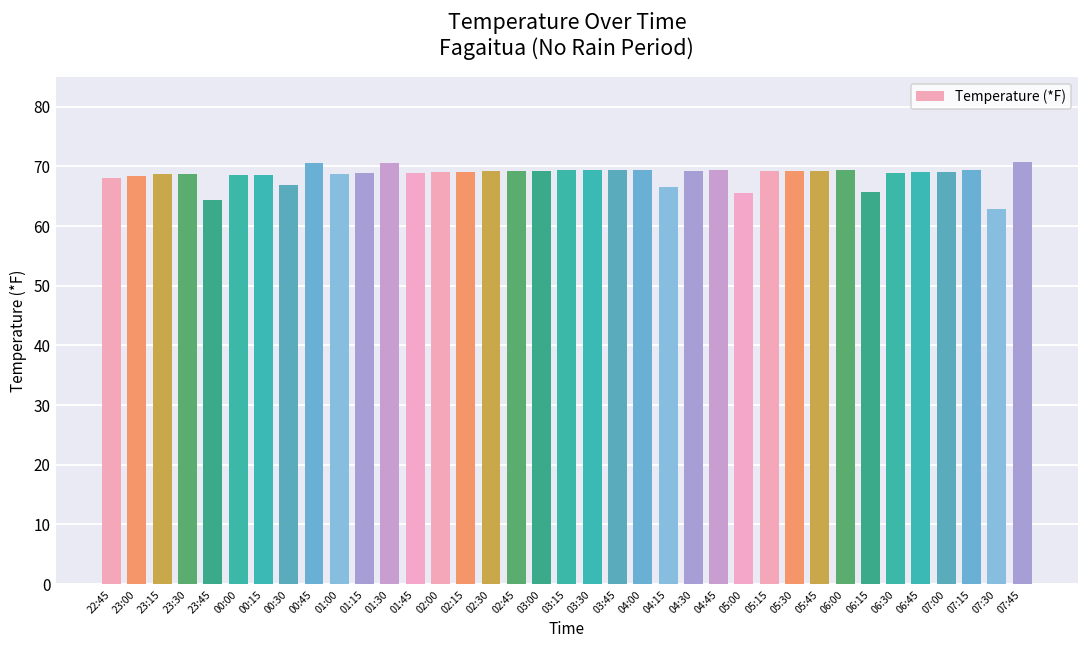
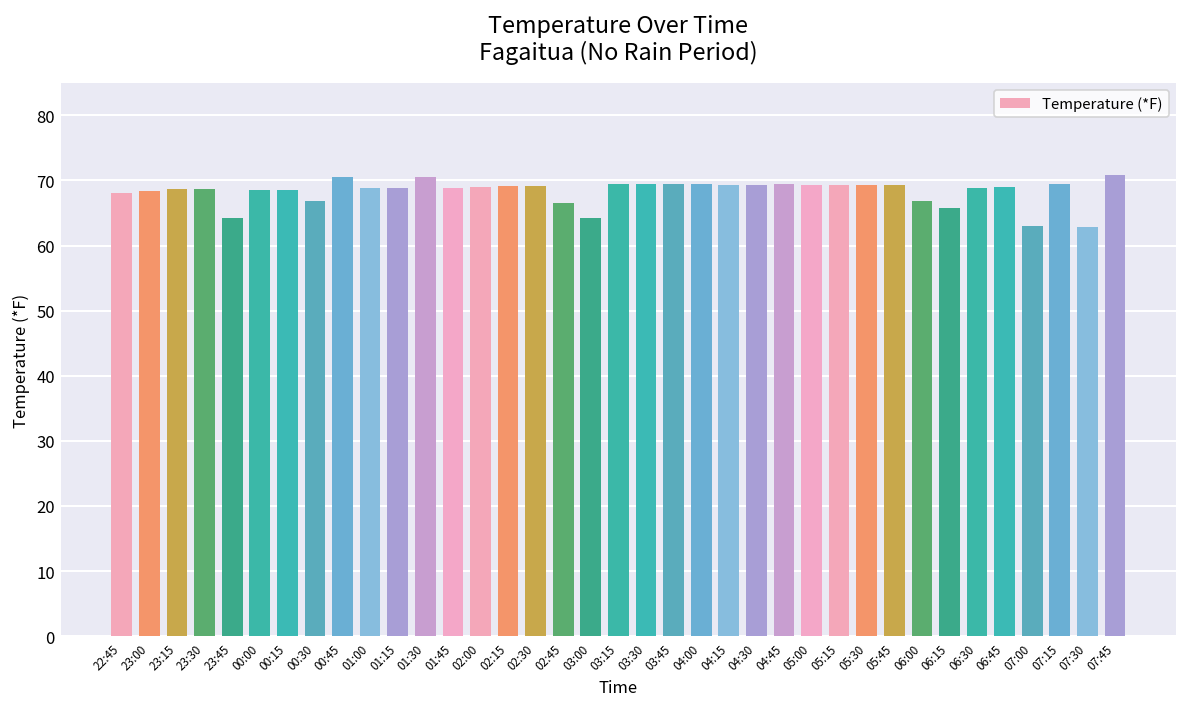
  {
    "22:45": 68,
    "23:00": 68,
    "23:15": 69,
    "23:30": 69,
    "23:45": 64,
    "00:00": 69,
    "00:15": 69,
    "00:30": 67,
    "00:45": 71,
    "01:00": 69,
    "01:15": 69,
    "01:30": 71,
    "01:45": 69,
    "02:00": 69,
    "02:15": 69,
    "02:30": 69,
-   "02:45": 69,
-   "03:00": 69,
+   "02:45": 67,
+   "03:00": 64,
    "03:15": 69,
    "03:30": 69,
    "03:45": 69,
    "04:00": 69,
-   "04:15": 67,
+   "04:15": 69,
    "04:30": 69,
    "04:45": 69,
-   "05:00": 66,
+   "05:00": 69,
    "05:15": 69,
    "05:30": 69,
    "05:45": 69,
-   "06:00": 69,
+   "06:00": 67,
    "06:15": 66,
    "06:30": 69,
    "06:45": 69,
-   "07:00": 69,
+   "07:00": 63,
    "07:15": 69,
    "07:30": 63,
    "07:45": 71
  }
